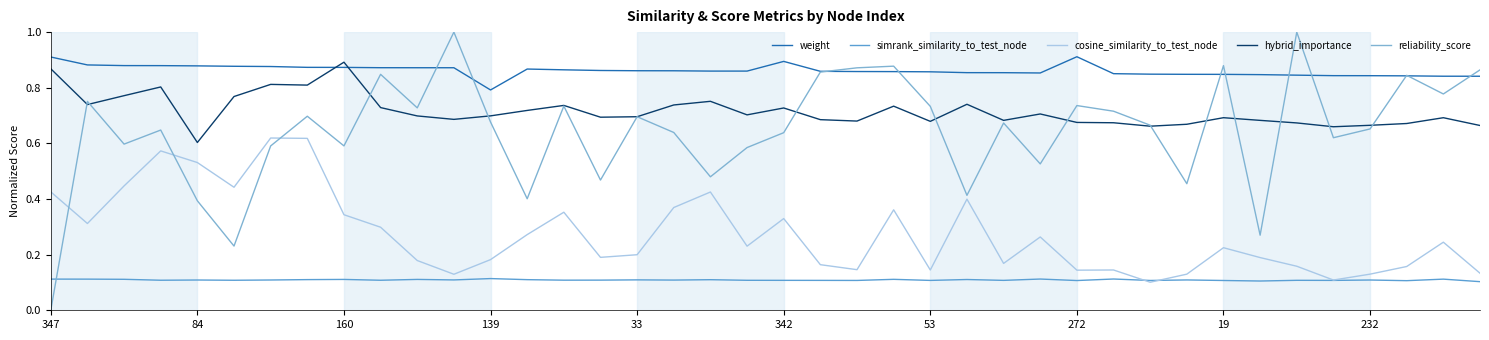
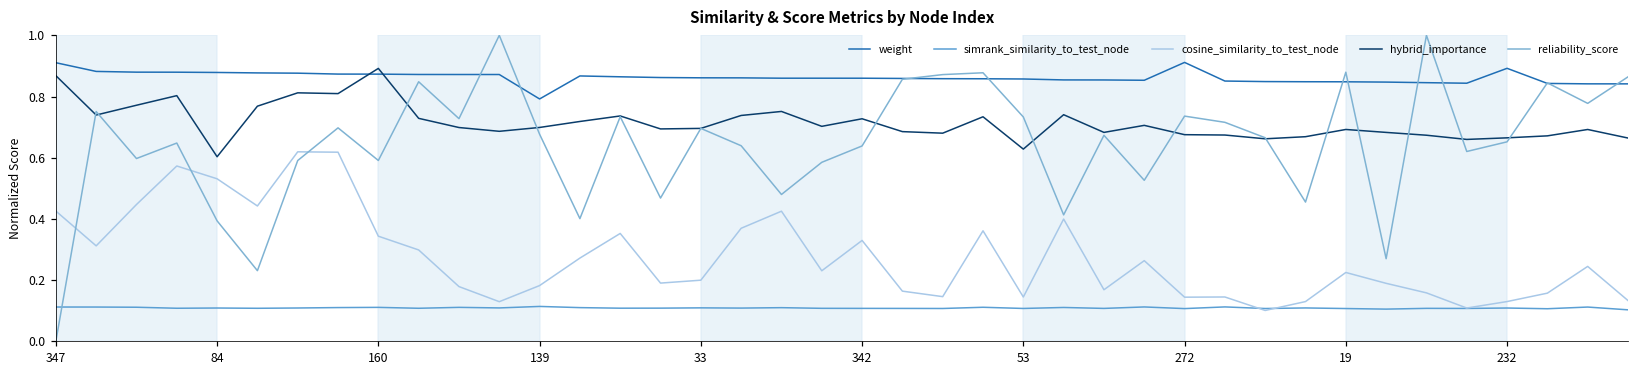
  {
    "weight": {
      "347": 0.91,
      "84": 0.88,
      "160": 0.87,
      "139": 0.79,
-     "342": 0.89,
+     "342": 0.86,
      "53": 0.86,
      "272": 0.91,
-     "232": 0.84
+     "232": 0.89
    },
    "hybrid_importance": {
      "347": 0.87,
      "84": 0.60,
      "160": 0.89,
      "139": 0.70,
      "342": 0.73,
-     "53": 0.68,
+     "53": 0.63,
      "272": 0.68,
      "232": 0.66
    }
  }
